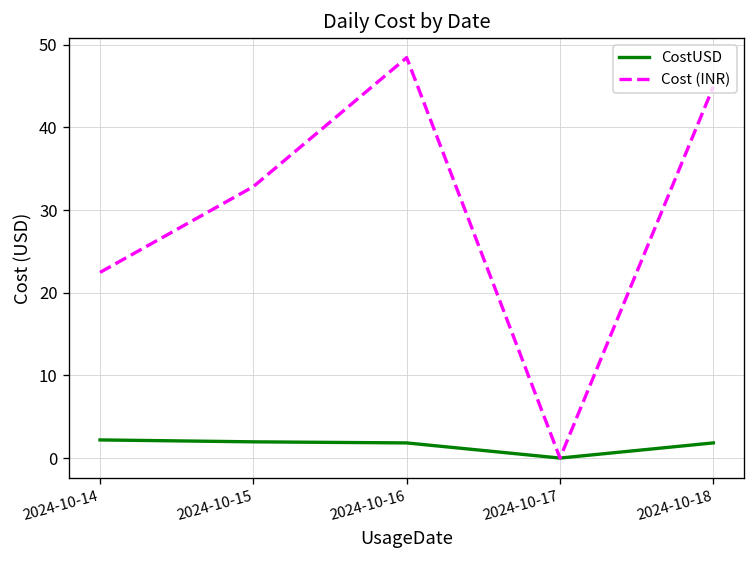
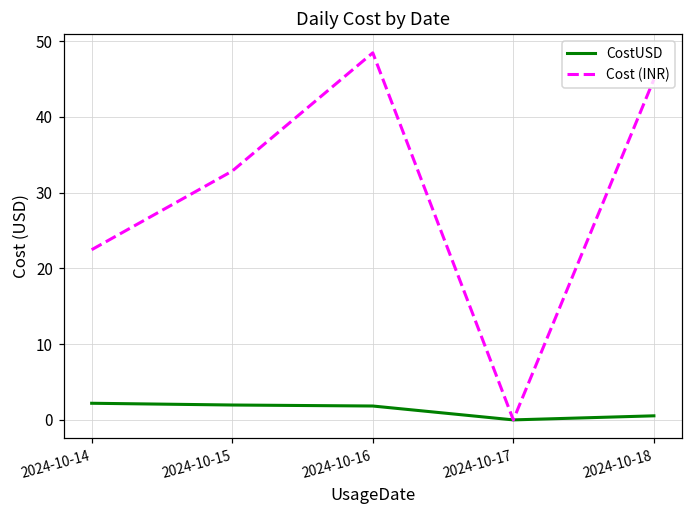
  {
    "CostUSD": {
      "2024-10-14": 2,
      "2024-10-15": 2,
      "2024-10-16": 2,
-     "2024-10-18": 2
+     "2024-10-18": 1
    },
    "Cost (INR)": {
      "2024-10-14": 22,
      "2024-10-15": 33,
      "2024-10-16": 48
    }
  }
